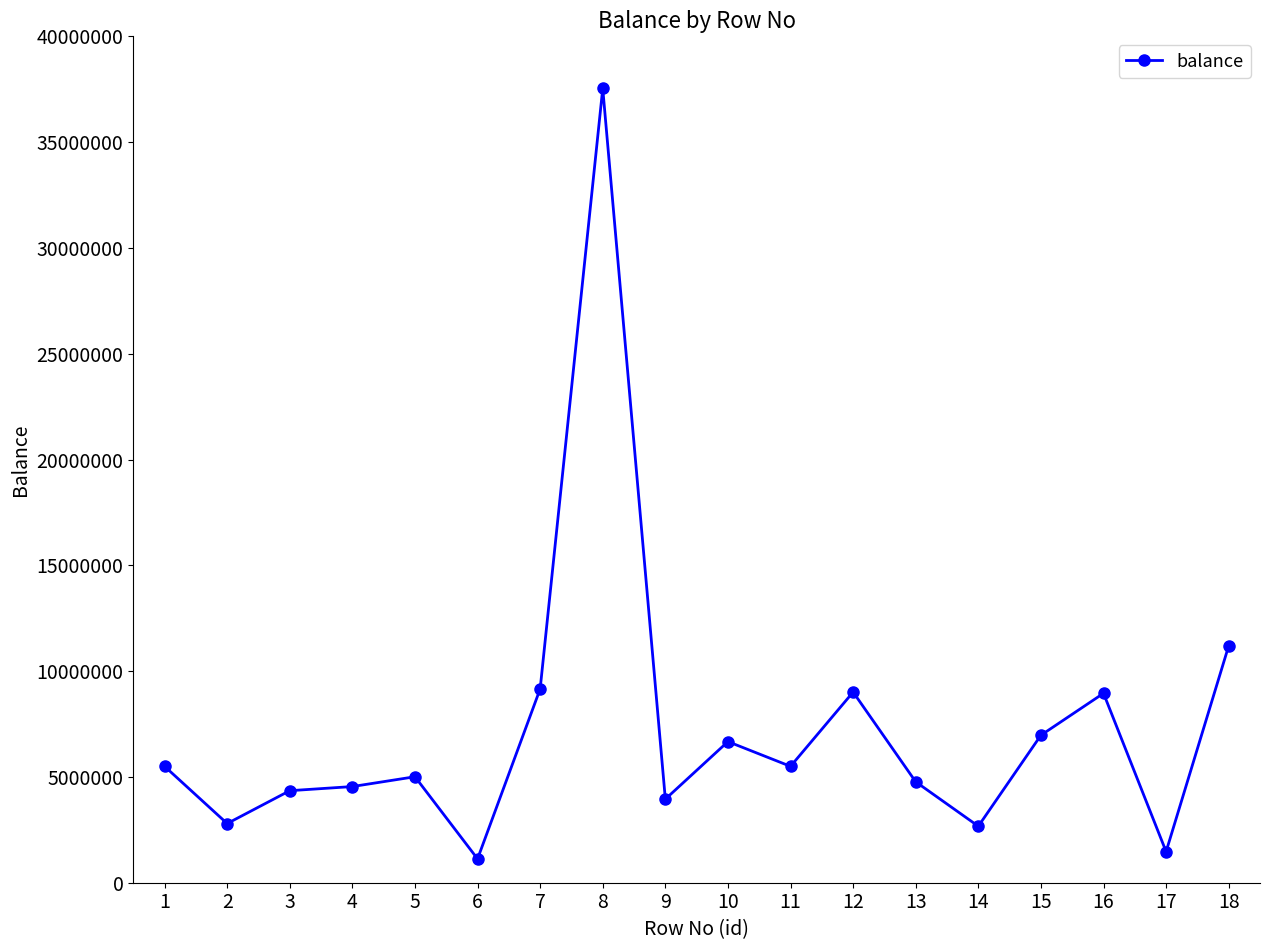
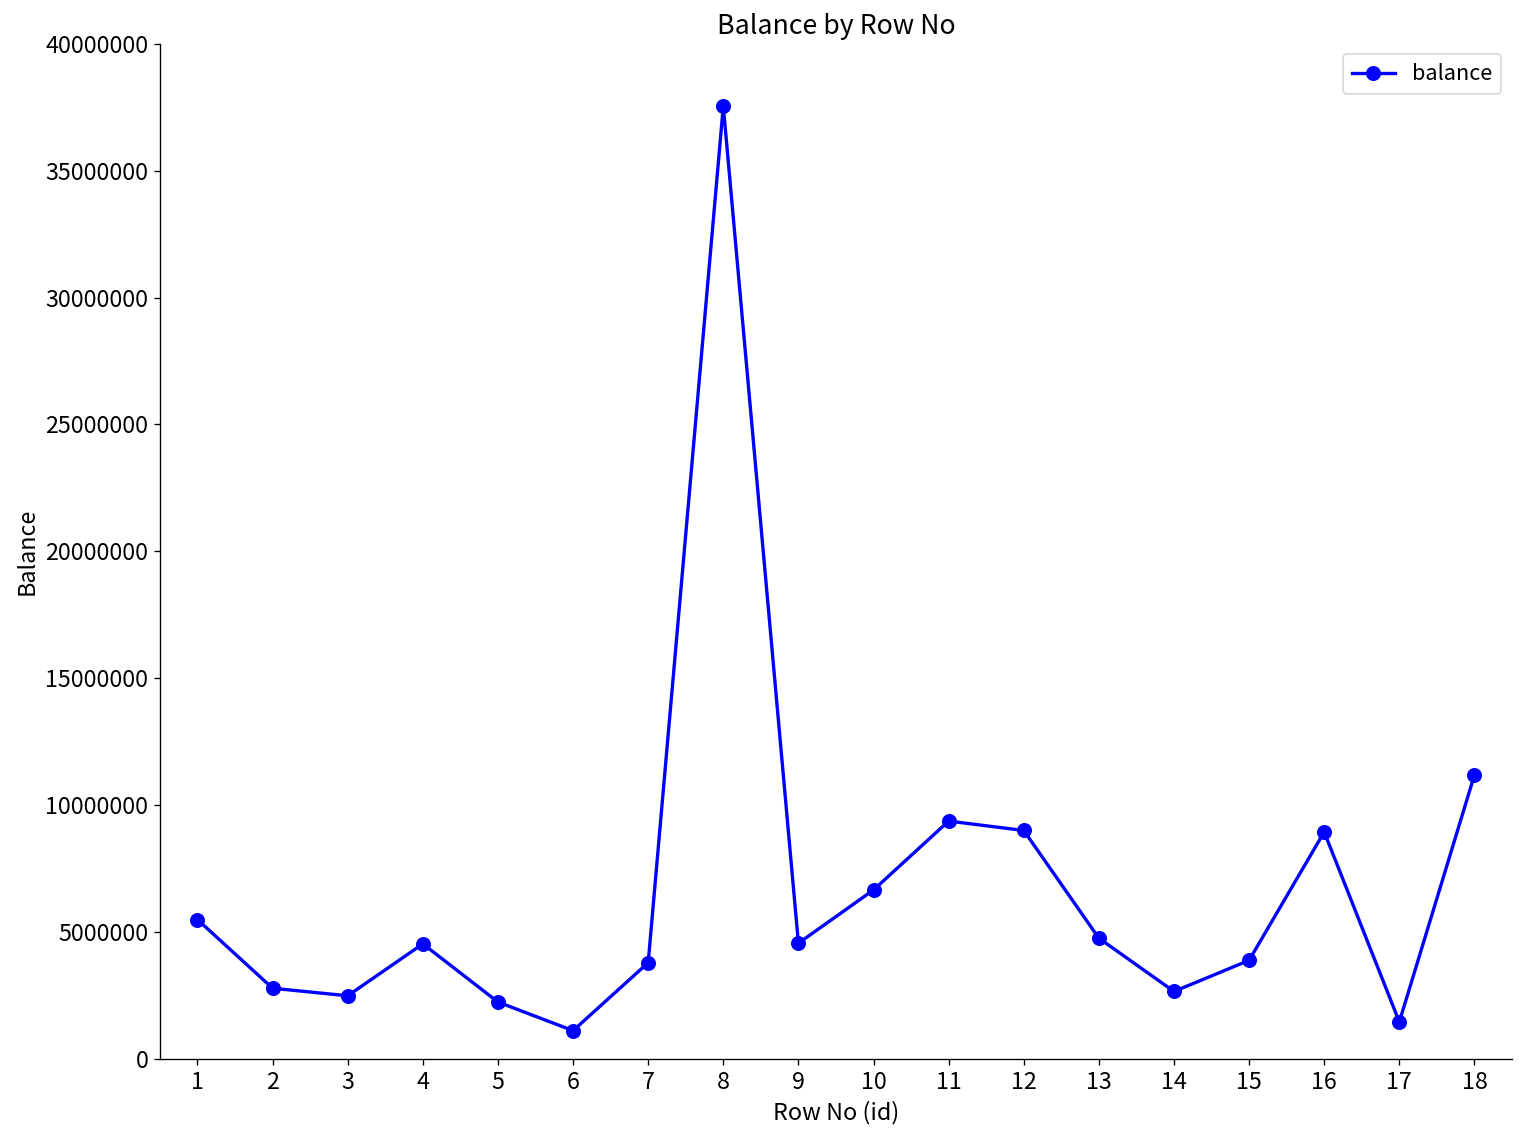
  {
    "1": 5500000,
    "2": 2800000,
-   "3": 4300000,
+   "3": 2500000,
    "4": 4500000,
-   "5": 5000000,
+   "5": 2300000,
    "6": 1100000,
-   "7": 9200000,
+   "7": 3800000,
    "8": 37500000,
-   "9": 4000000,
+   "9": 4600000,
    "10": 6700000,
-   "11": 5500000,
+   "11": 9400000,
    "12": 9000000,
    "13": 4800000,
    "14": 2700000,
-   "15": 7000000,
+   "15": 3900000,
    "16": 9000000,
    "17": 1500000,
    "18": 11200000
  }
